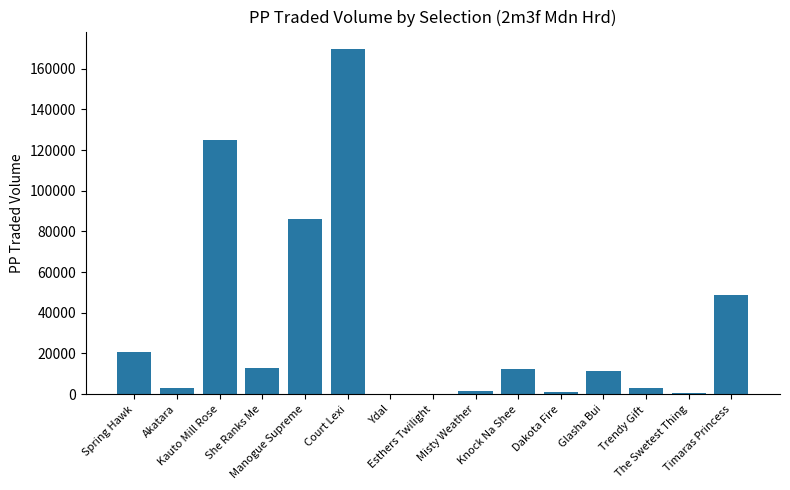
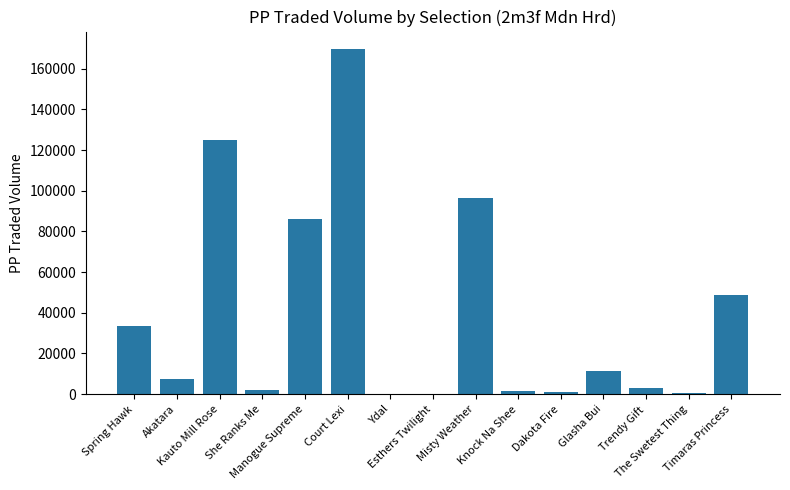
  {
-   "Spring Hawk": 21000,
-   "Akatara": 3000,
+   "Spring Hawk": 33000,
+   "Akatara": 7000,
    "Kauto Mill Rose": 125000,
-   "She Ranks Me": 13000,
+   "She Ranks Me": 2000,
    "Manogue Supreme": 86000,
    "Court Lexi": 170000,
-   "Misty Weather": 1000,
-   "Knock Na Shee": 12000,
+   "Misty Weather": 96000,
+   "Knock Na Shee": 1000,
    "Glasha Bui": 11000,
    "Trendy Gift": 3000,
    "Timaras Princess": 49000
  }
